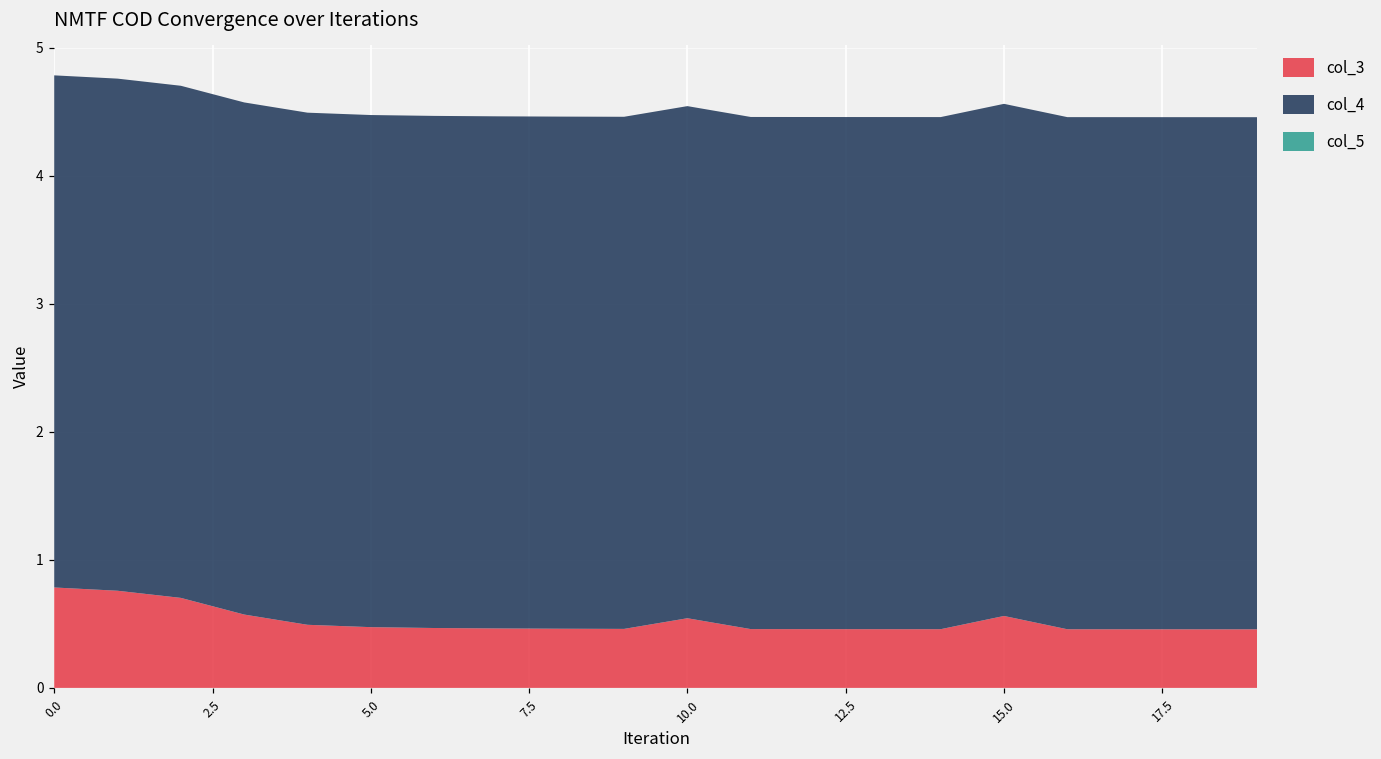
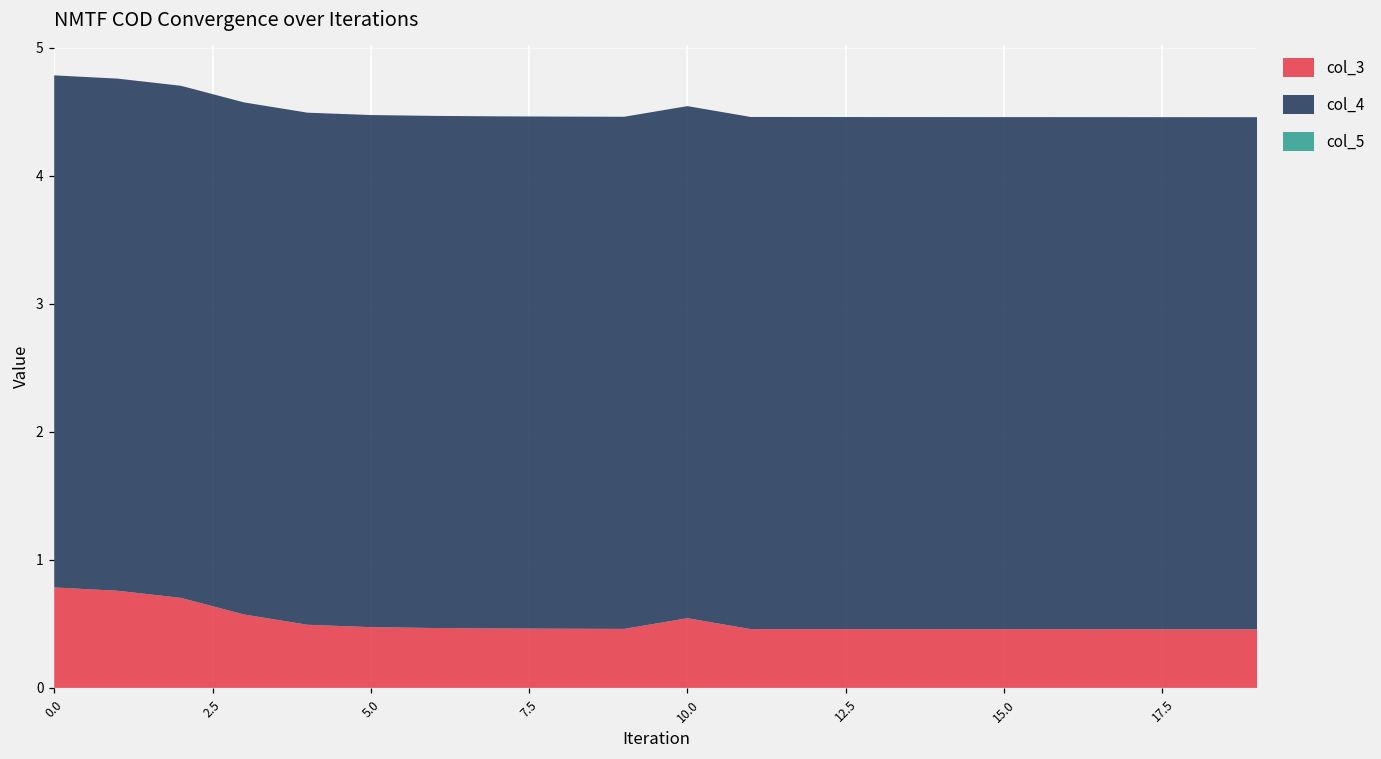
  {
    "col_3": {
      "0.0": 0.78,
      "5.0": 0.47,
      "10.0": 0.54,
-     "15.0": 0.56
+     "15.0": 0.46
    }
  }
